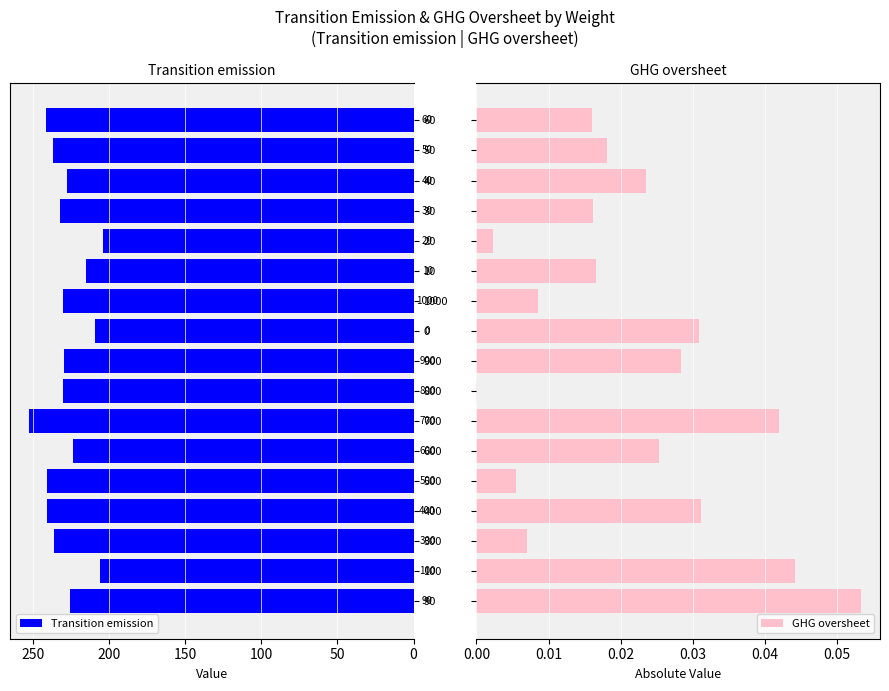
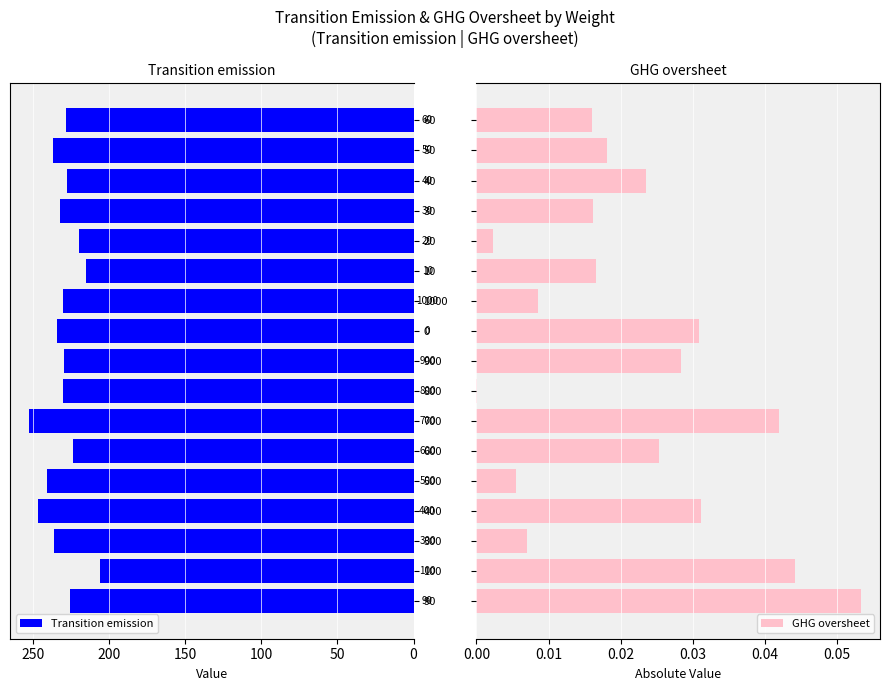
  {
    "Transition emission": {
-     "60": 242,
+     "60": 228,
      "50": 237,
      "40": 227,
      "30": 232,
-     "20": 204,
+     "20": 220,
      "10": 215,
      "1000": 230,
-     "0": 209,
+     "0": 234,
      "900": 230,
      "800": 230,
      "700": 252,
      "600": 223,
      "500": 240,
-     "400": 241,
+     "400": 247,
      "300": 236,
      "100": 206,
      "90": 225
    }
  }
